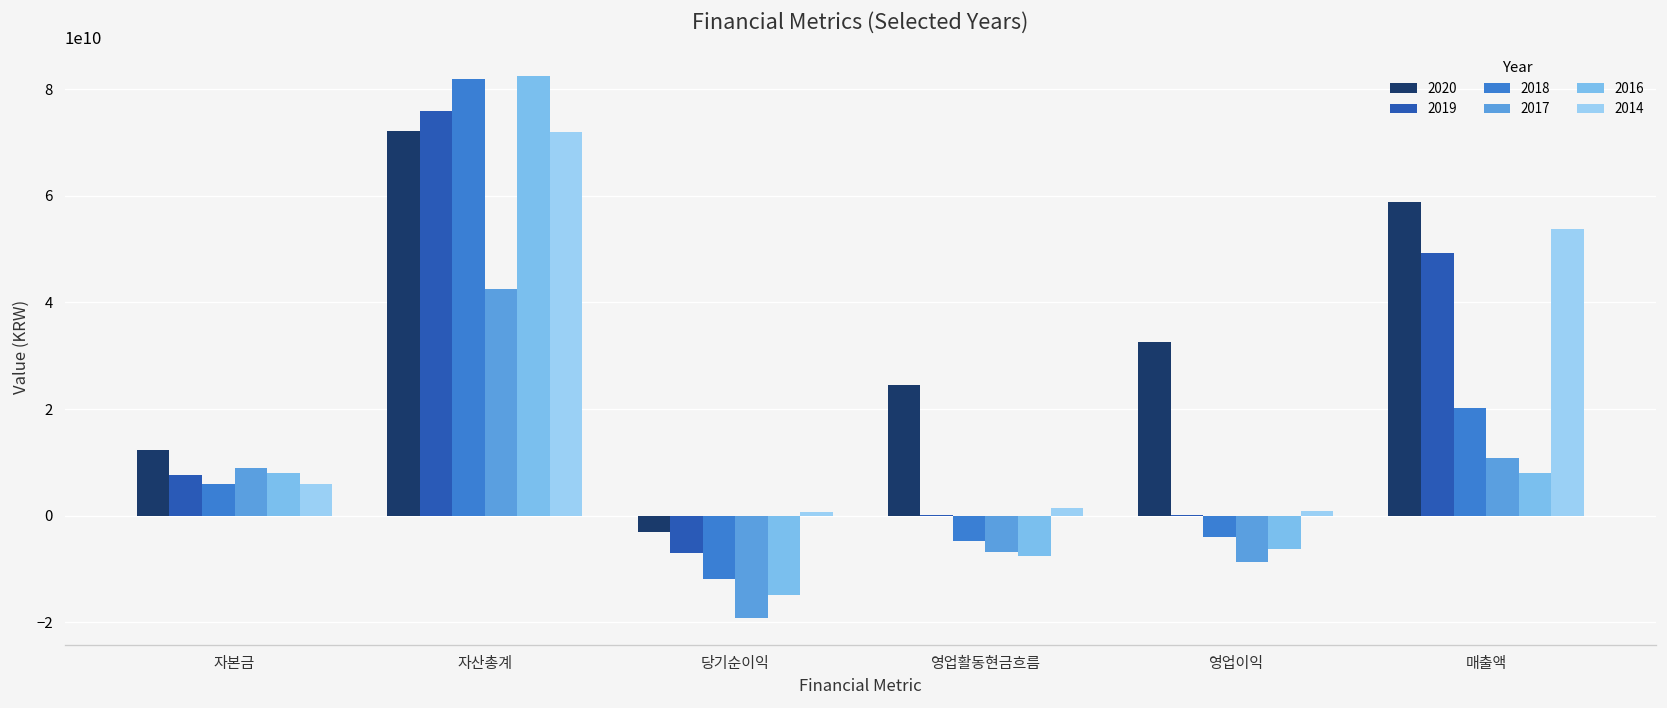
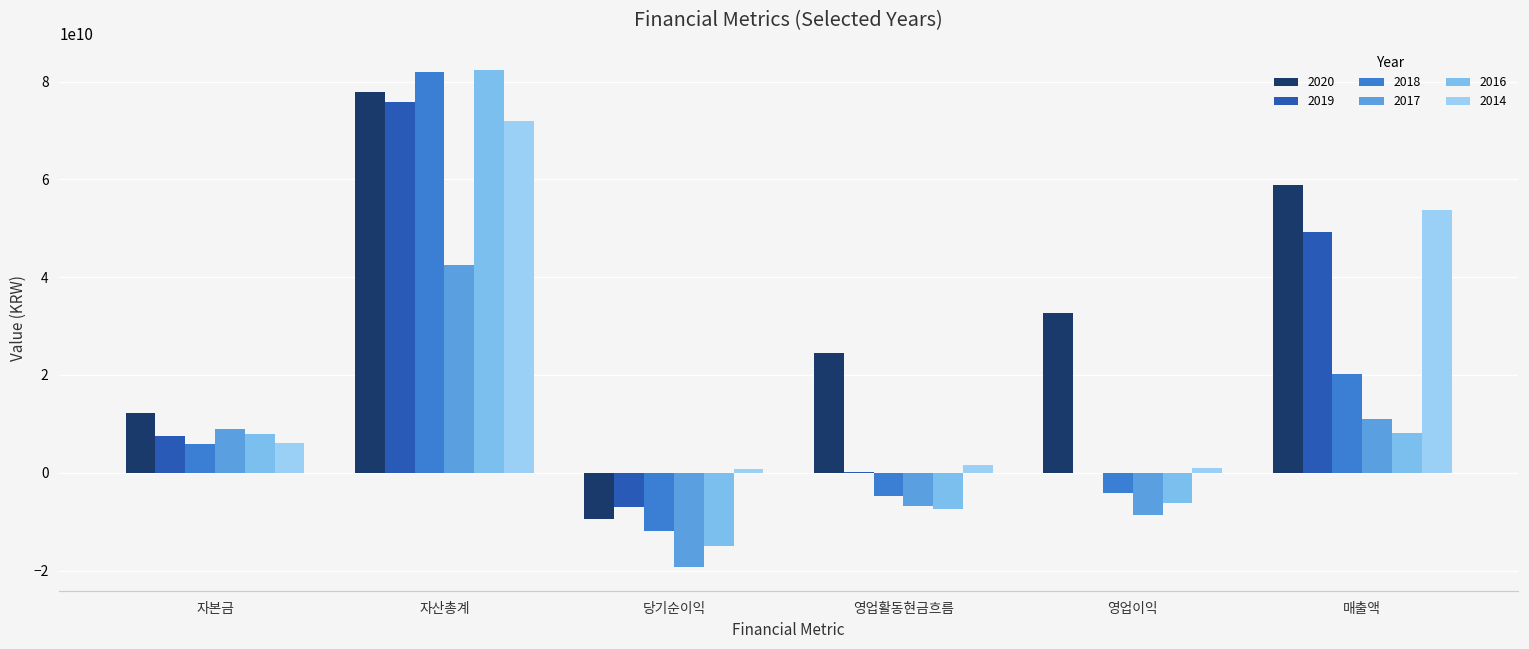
  {
    "2020": {
      "자본금": 12000000000,
-     "자산총계": 72000000000,
-     "당기순이익": -3000000000,
+     "자산총계": 78000000000,
+     "당기순이익": -9000000000,
      "영업활동현금흐름": 25000000000,
      "영업이익": 33000000000,
      "매출액": 59000000000
    }
  }
